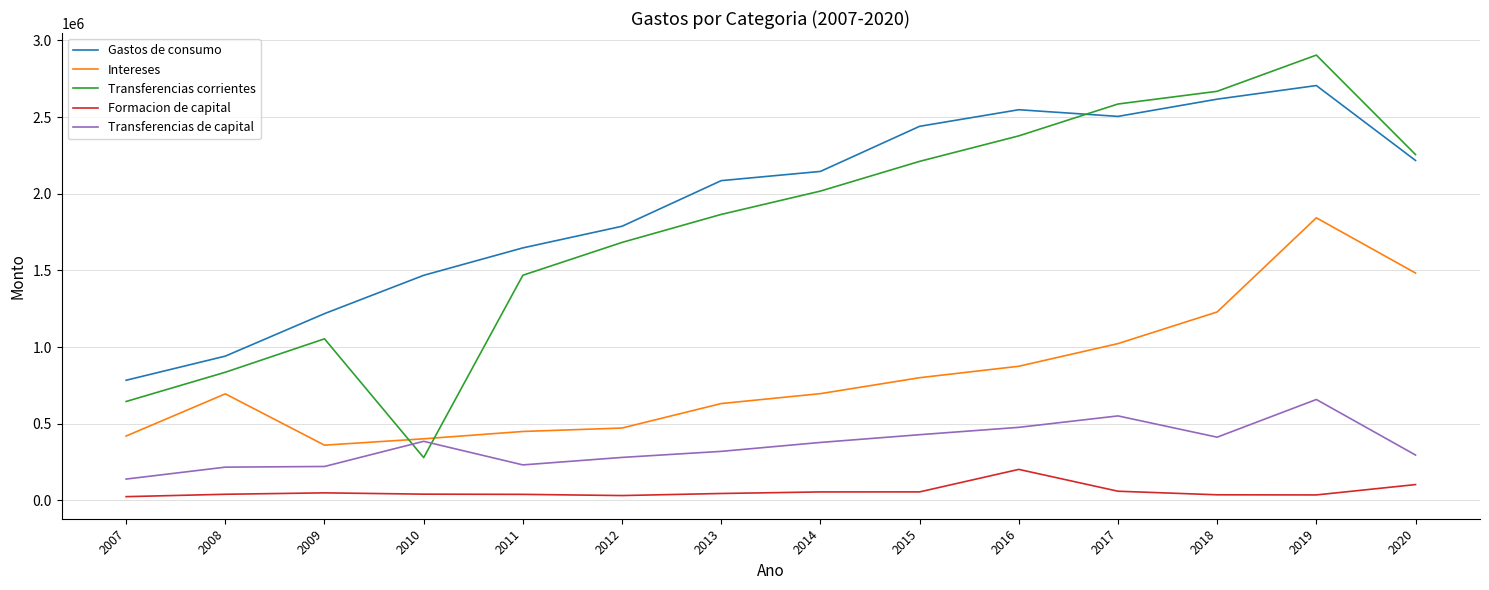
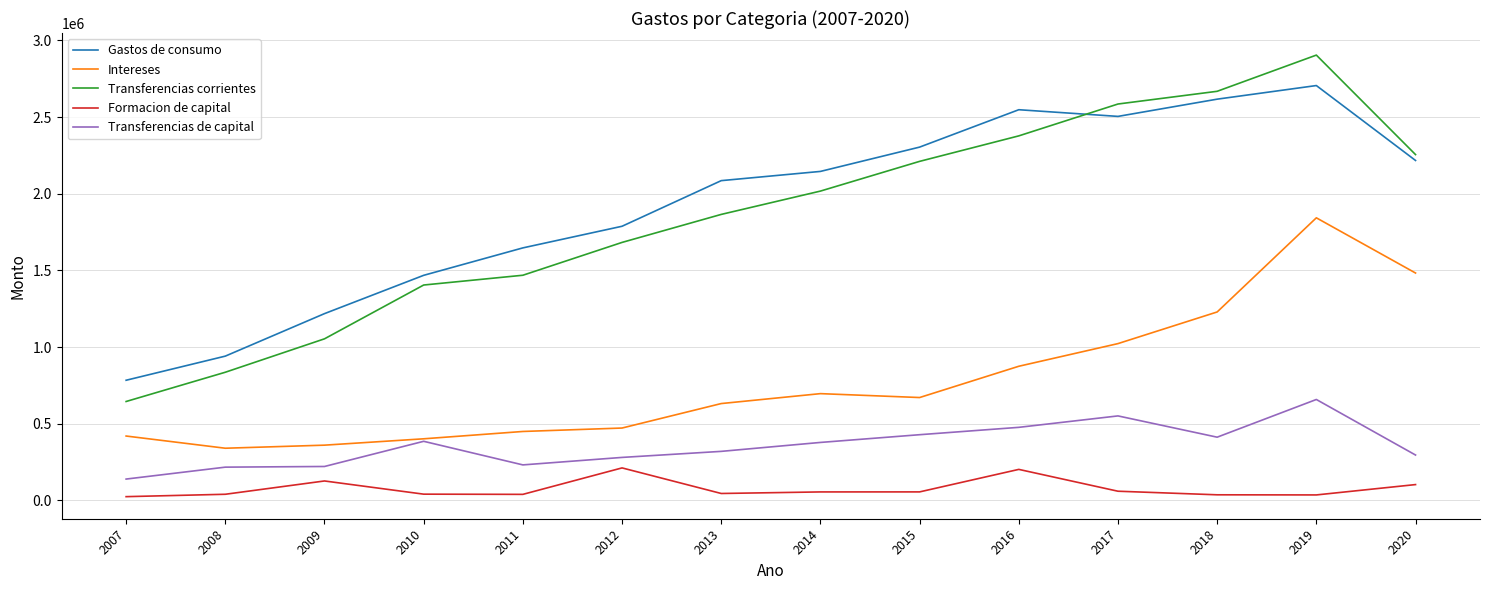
  {
    "Gastos de consumo": {
      "2007": 780000,
      "2008": 940000,
      "2009": 1220000,
      "2010": 1470000,
      "2011": 1650000,
      "2012": 1790000,
      "2013": 2090000,
      "2014": 2150000,
-     "2015": 2440000,
+     "2015": 2300000,
      "2016": 2550000,
      "2017": 2500000,
      "2018": 2620000,
      "2019": 2710000,
      "2020": 2220000
    },
    "Intereses": {
      "2007": 420000,
-     "2008": 690000,
+     "2008": 340000,
      "2009": 360000,
      "2011": 450000,
      "2012": 470000,
      "2013": 630000,
      "2014": 700000,
-     "2015": 800000,
+     "2015": 670000,
      "2016": 870000,
      "2017": 1020000,
      "2018": 1230000,
      "2019": 1840000,
      "2020": 1480000
    },
    "Transferencias corrientes": {
      "2007": 640000,
      "2008": 840000,
      "2009": 1050000,
-     "2010": 280000,
+     "2010": 1400000,
      "2011": 1470000,
      "2012": 1680000,
      "2013": 1860000,
      "2014": 2020000,
      "2015": 2210000,
      "2016": 2380000,
      "2017": 2580000,
      "2018": 2670000,
      "2019": 2900000,
      "2020": 2250000
    },
    "Formacion de capital": {
      "2007": 20000,
      "2008": 40000,
-     "2009": 50000,
+     "2009": 130000,
      "2010": 40000,
      "2011": 40000,
-     "2012": 30000,
+     "2012": 210000,
      "2013": 40000,
      "2014": 60000,
      "2015": 60000,
      "2016": 200000,
      "2017": 60000,
      "2018": 40000,
      "2019": 40000,
      "2020": 100000
    },
    "Transferencias de capital": {
      "2007": 140000,
      "2008": 220000,
      "2009": 220000,
      "2011": 230000,
      "2012": 280000,
      "2013": 320000,
      "2014": 380000,
      "2015": 430000,
      "2016": 480000,
      "2017": 550000,
      "2018": 410000,
      "2019": 660000,
      "2020": 300000
    }
  }
